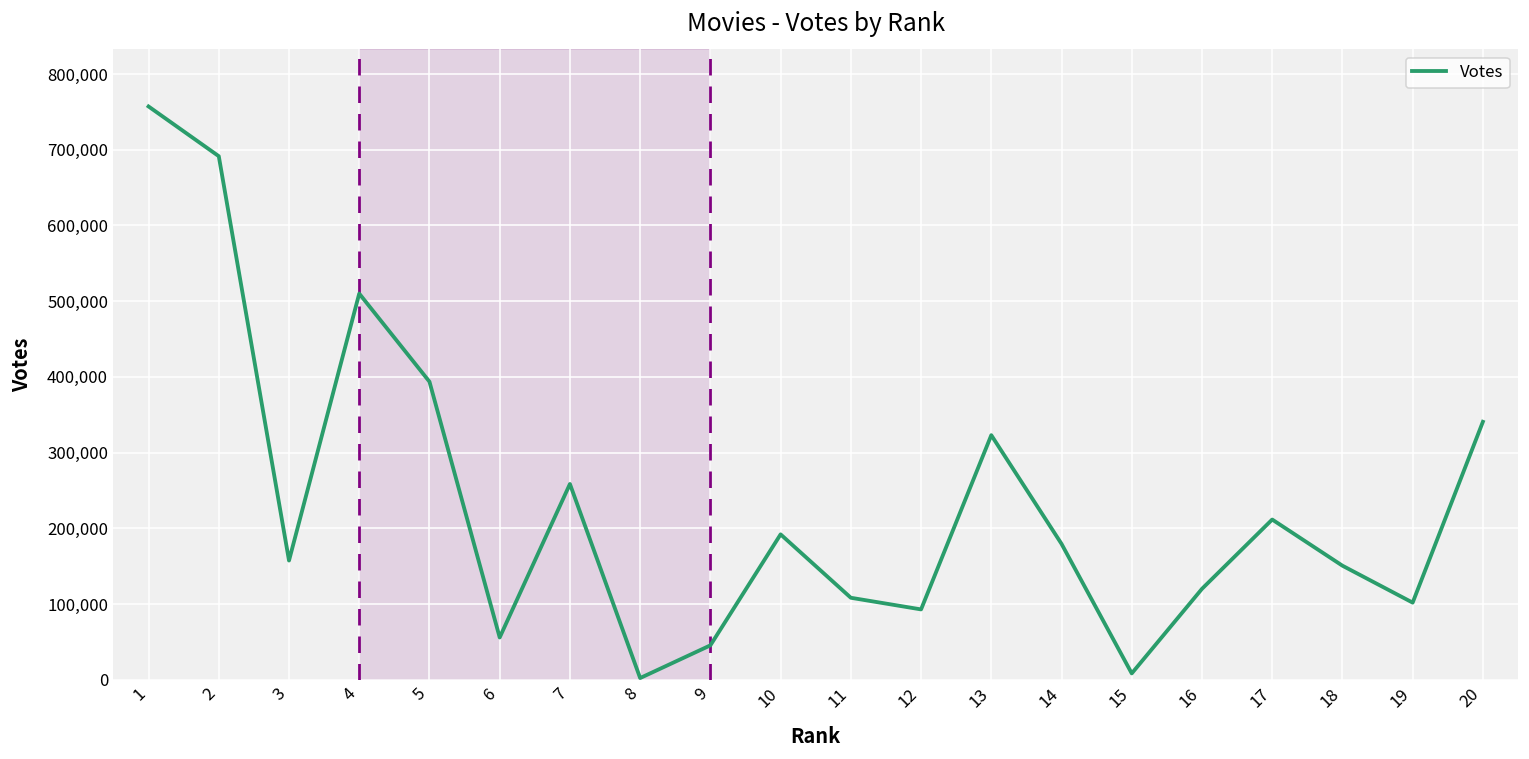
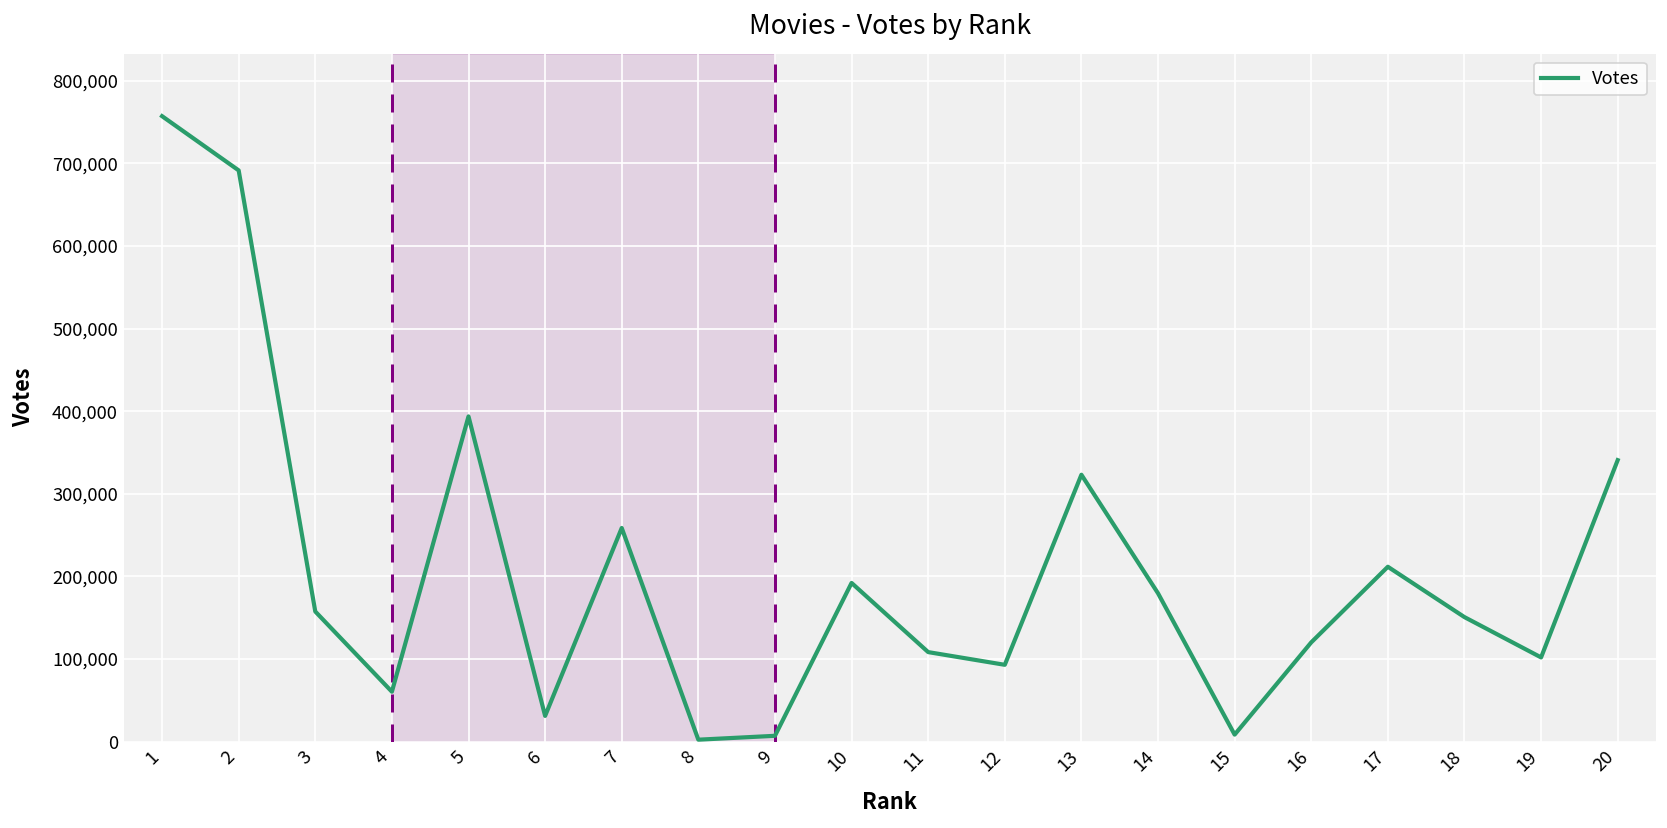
  {
    "1": "760,000",
    "2": "690,000",
    "3": "160,000",
-   "4": "510,000",
+   "4": "60,000",
    "5": "390,000",
-   "6": "60,000",
+   "6": "30,000",
    "7": "260,000",
    "8": "0",
-   "9": "50,000",
+   "9": "10,000",
    "10": "190,000",
    "11": "110,000",
    "12": "90,000",
    "13": "320,000",
    "14": "180,000",
    "15": "10,000",
    "16": "120,000",
    "17": "210,000",
    "18": "150,000",
    "19": "100,000",
    "20": "340,000"
  }
